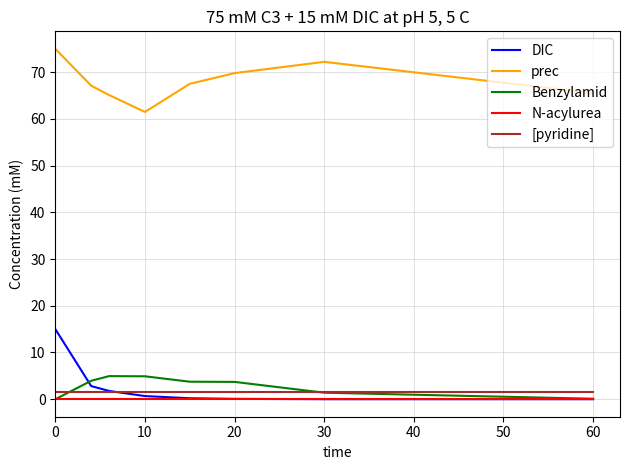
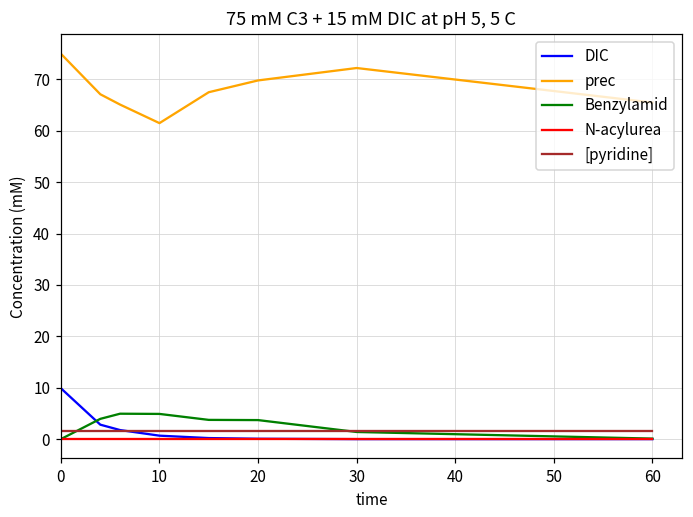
  {
    "DIC": {
-     "0": 15,
+     "0": 10,
      "10": 1
    },
    "prec": {
      "0": 75,
      "10": 61,
      "20": 70,
      "30": 72
    },
    "Benzylamid": {
      "10": 5,
      "20": 4
    },
    "N-acylurea": {
      "10": 0
    },
    "[pyridine]": {
      "0": 2,
      "10": 2,
      "20": 2,
      "60": 2
    }
  }
